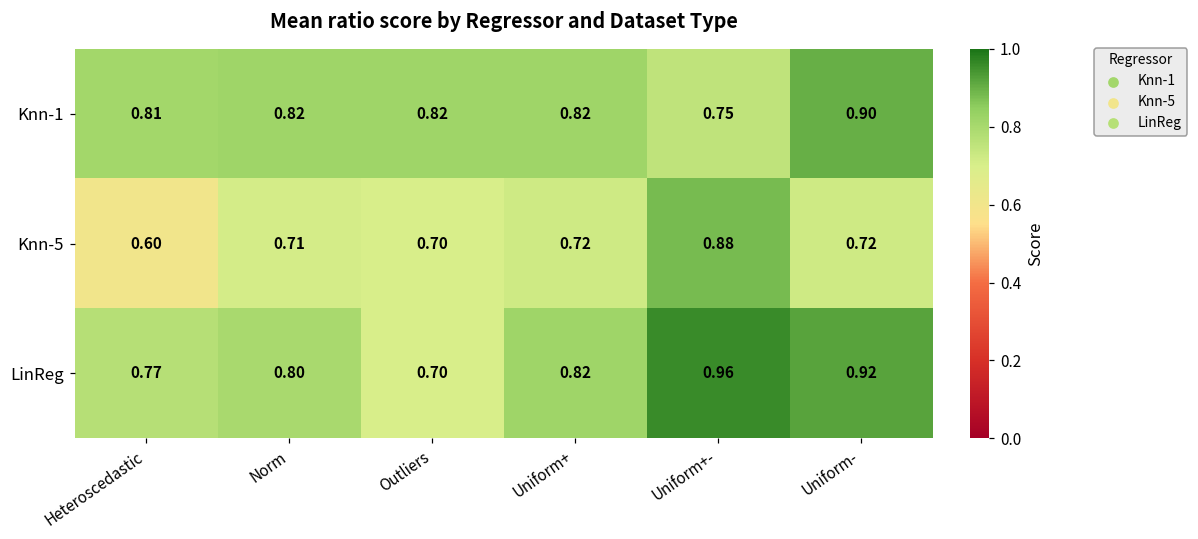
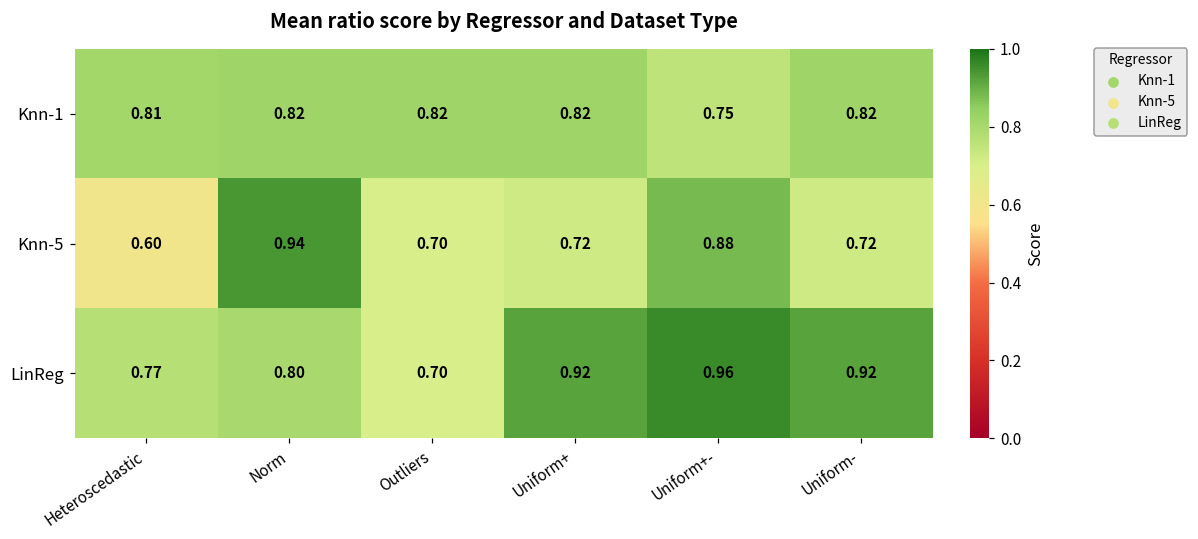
  {
    "Knn-1": {
      "Heteroscedastic": 0.81,
      "Norm": 0.82,
      "Outliers": 0.82,
      "Uniform+": 0.82,
      "Uniform+-": 0.75,
-     "Uniform-": 0.90
+     "Uniform-": 0.82
    },
    "Knn-5": {
      "Heteroscedastic": 0.60,
-     "Norm": 0.71,
+     "Norm": 0.94,
      "Outliers": 0.70,
      "Uniform+": 0.72,
      "Uniform+-": 0.88,
      "Uniform-": 0.72
    },
    "LinReg": {
      "Heteroscedastic": 0.77,
      "Norm": 0.80,
      "Outliers": 0.70,
-     "Uniform+": 0.82,
+     "Uniform+": 0.92,
      "Uniform+-": 0.96,
      "Uniform-": 0.92
    }
  }
